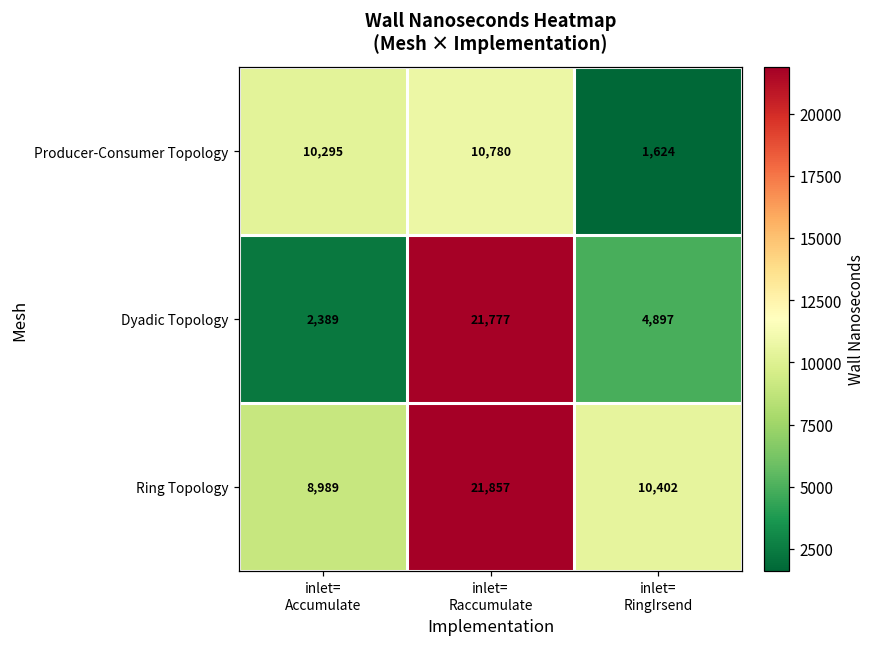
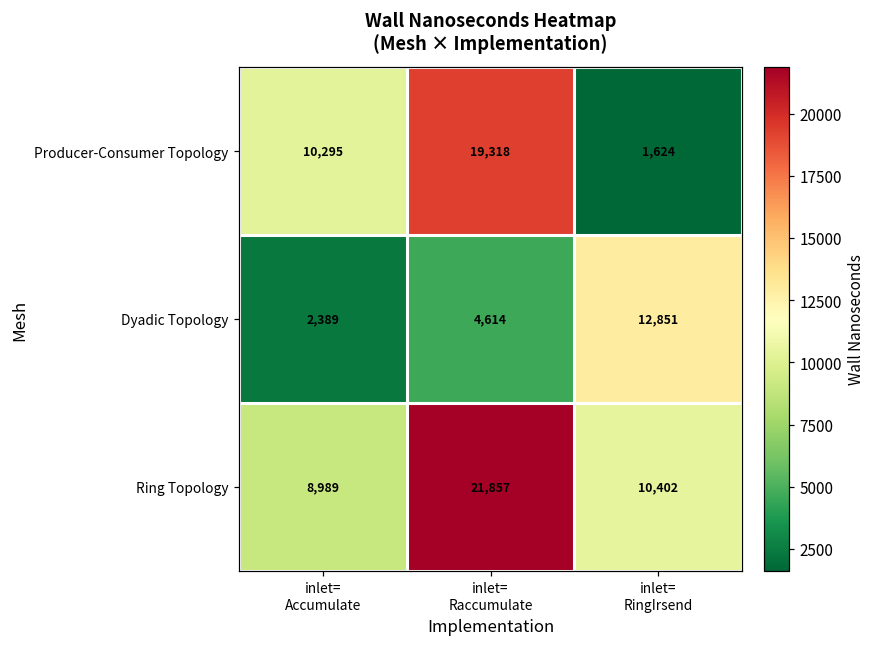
  {
    "Producer-Consumer Topology": {
      "inlet= Accumulate": "10,295",
-     "inlet= Raccumulate": "10,780",
+     "inlet= Raccumulate": "19,318",
      "inlet= RingIrsend": "1,624"
    },
    "Dyadic Topology": {
      "inlet= Accumulate": "2,389",
-     "inlet= Raccumulate": "21,777",
-     "inlet= RingIrsend": "4,897"
+     "inlet= Raccumulate": "4,614",
+     "inlet= RingIrsend": "12,851"
    },
    "Ring Topology": {
      "inlet= Accumulate": "8,989",
      "inlet= Raccumulate": "21,857",
      "inlet= RingIrsend": "10,402"
    }
  }
